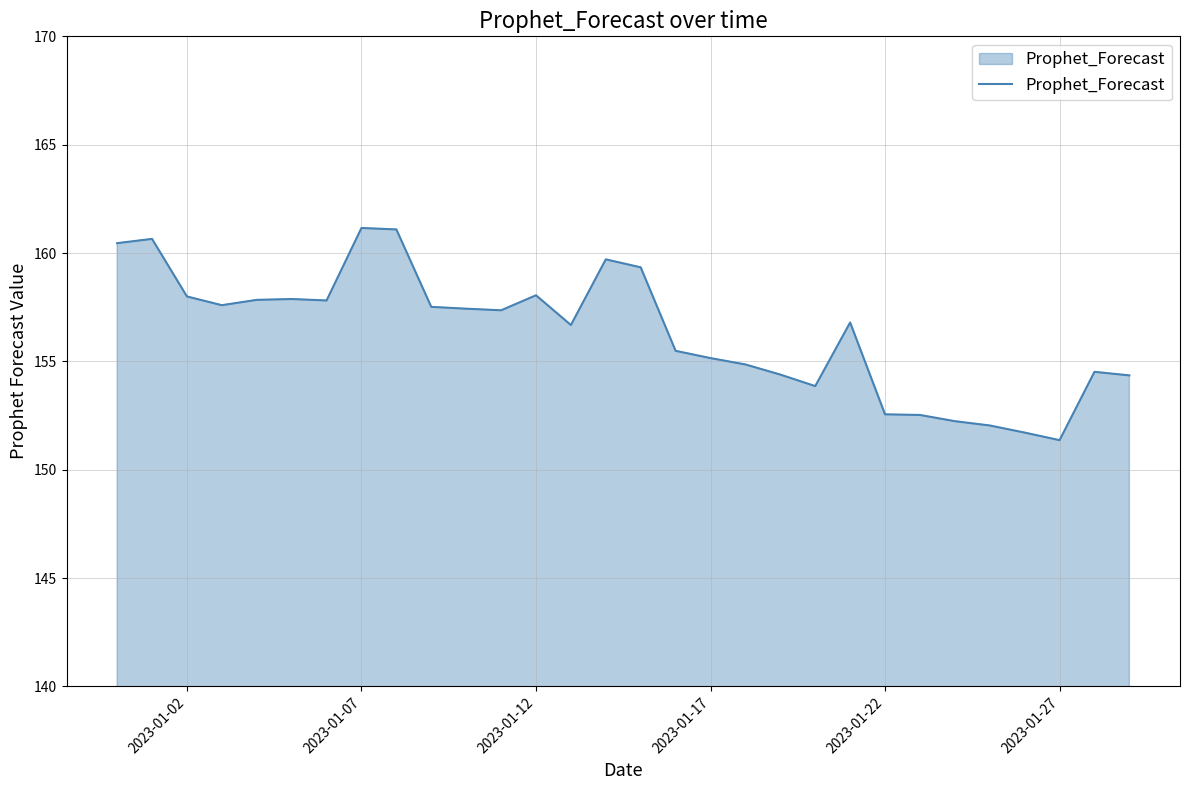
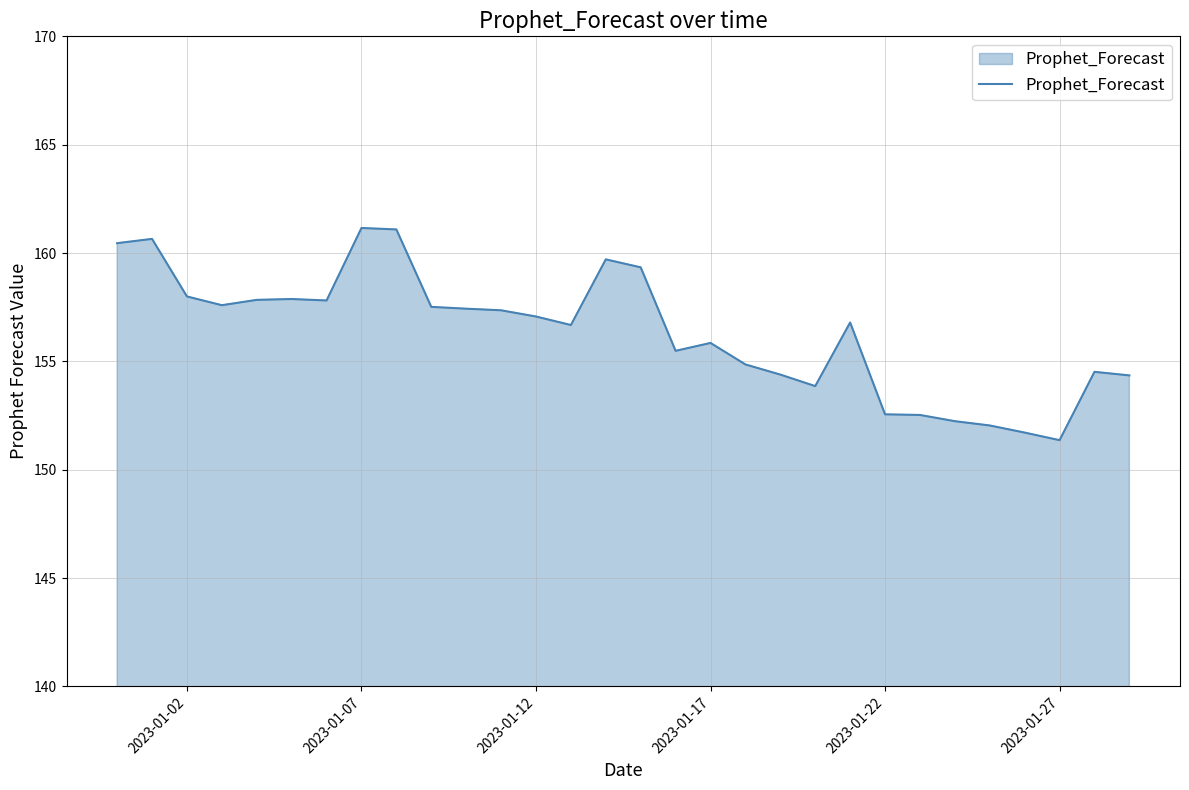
  {
    "2023-01-02": 158.0,
    "2023-01-07": 161.2,
-   "2023-01-12": 158.0,
-   "2023-01-17": 155.1,
+   "2023-01-12": 157.1,
+   "2023-01-17": 155.8,
    "2023-01-22": 152.6,
    "2023-01-27": 151.4
  }
